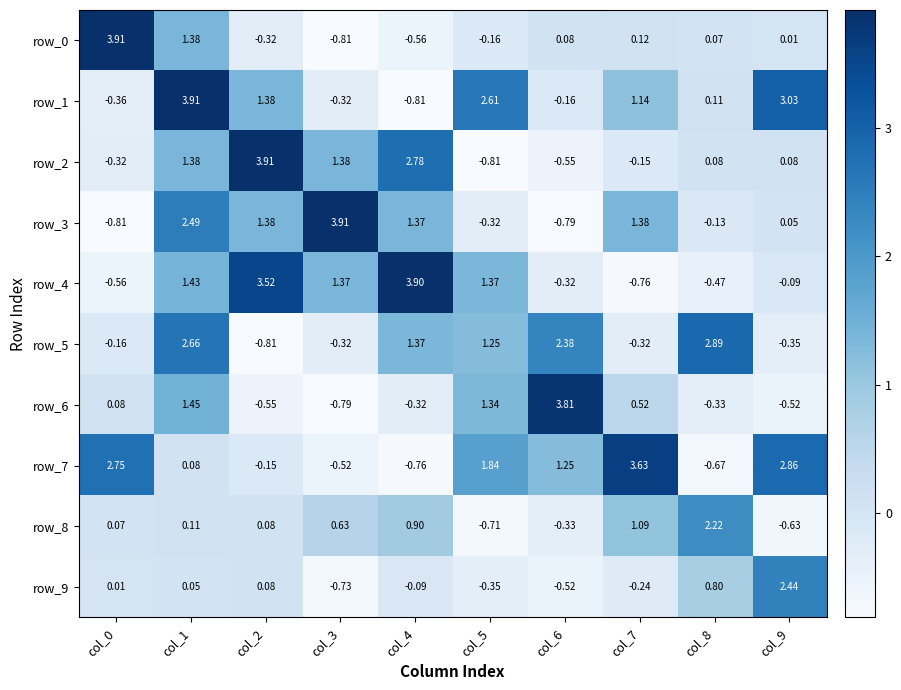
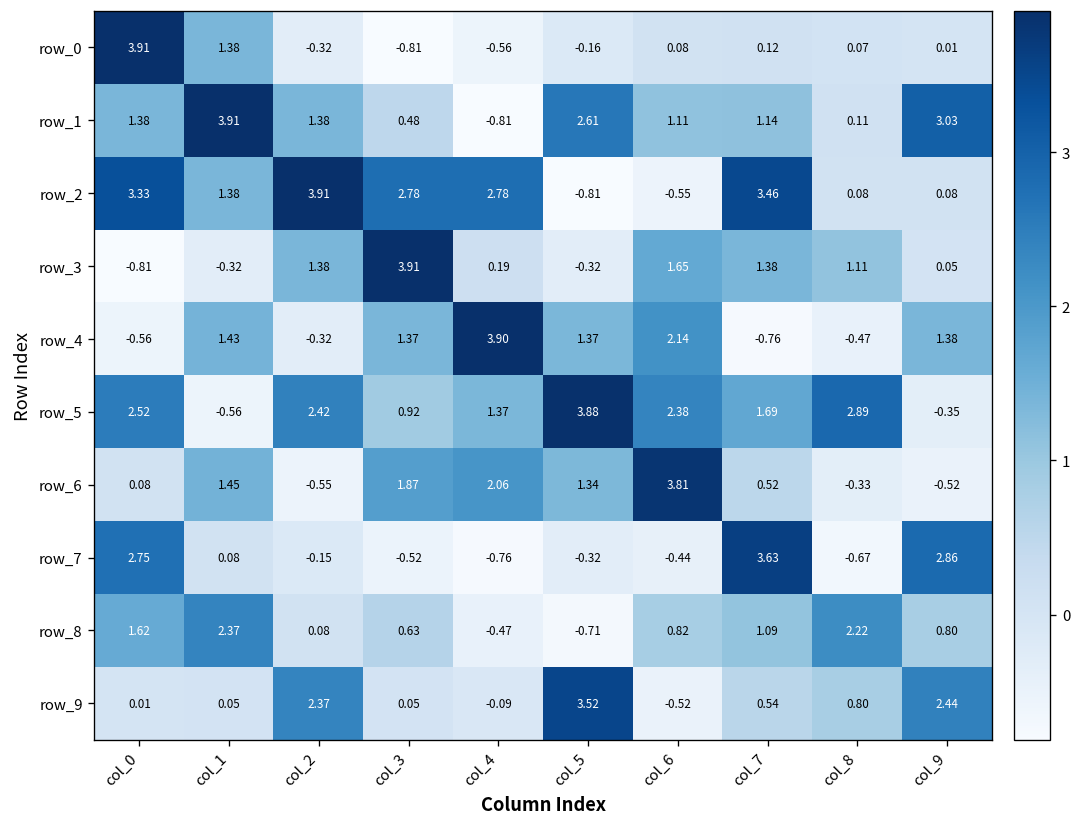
  {
    "row_0": {
      "col_0": 3.91,
      "col_1": 1.38,
      "col_2": -0.32,
      "col_3": -0.81,
      "col_4": -0.56,
      "col_5": -0.16,
      "col_6": 0.08,
      "col_7": 0.12,
      "col_8": 0.07,
      "col_9": 0.01
    },
    "row_1": {
-     "col_0": -0.36,
+     "col_0": 1.38,
      "col_1": 3.91,
      "col_2": 1.38,
-     "col_3": -0.32,
+     "col_3": 0.48,
      "col_4": -0.81,
      "col_5": 2.61,
-     "col_6": -0.16,
+     "col_6": 1.11,
      "col_7": 1.14,
      "col_8": 0.11,
      "col_9": 3.03
    },
    "row_2": {
-     "col_0": -0.32,
+     "col_0": 3.33,
      "col_1": 1.38,
      "col_2": 3.91,
-     "col_3": 1.38,
+     "col_3": 2.78,
      "col_4": 2.78,
      "col_5": -0.81,
      "col_6": -0.55,
-     "col_7": -0.15,
+     "col_7": 3.46,
      "col_8": 0.08,
      "col_9": 0.08
    },
    "row_3": {
      "col_0": -0.81,
-     "col_1": 2.49,
+     "col_1": -0.32,
      "col_2": 1.38,
      "col_3": 3.91,
-     "col_4": 1.37,
+     "col_4": 0.19,
      "col_5": -0.32,
-     "col_6": -0.79,
+     "col_6": 1.65,
      "col_7": 1.38,
-     "col_8": -0.13,
+     "col_8": 1.11,
      "col_9": 0.05
    },
    "row_4": {
      "col_0": -0.56,
      "col_1": 1.43,
-     "col_2": 3.52,
+     "col_2": -0.32,
      "col_3": 1.37,
      "col_4": 3.90,
      "col_5": 1.37,
-     "col_6": -0.32,
+     "col_6": 2.14,
      "col_7": -0.76,
      "col_8": -0.47,
-     "col_9": -0.09
+     "col_9": 1.38
    },
    "row_5": {
-     "col_0": -0.16,
-     "col_1": 2.66,
-     "col_2": -0.81,
-     "col_3": -0.32,
+     "col_0": 2.52,
+     "col_1": -0.56,
+     "col_2": 2.42,
+     "col_3": 0.92,
      "col_4": 1.37,
-     "col_5": 1.25,
+     "col_5": 3.88,
      "col_6": 2.38,
-     "col_7": -0.32,
+     "col_7": 1.69,
      "col_8": 2.89,
      "col_9": -0.35
    },
    "row_6": {
      "col_0": 0.08,
      "col_1": 1.45,
      "col_2": -0.55,
-     "col_3": -0.79,
-     "col_4": -0.32,
+     "col_3": 1.87,
+     "col_4": 2.06,
      "col_5": 1.34,
      "col_6": 3.81,
      "col_7": 0.52,
      "col_8": -0.33,
      "col_9": -0.52
    },
    "row_7": {
      "col_0": 2.75,
      "col_1": 0.08,
      "col_2": -0.15,
      "col_3": -0.52,
      "col_4": -0.76,
-     "col_5": 1.84,
-     "col_6": 1.25,
+     "col_5": -0.32,
+     "col_6": -0.44,
      "col_7": 3.63,
      "col_8": -0.67,
      "col_9": 2.86
    },
    "row_8": {
-     "col_0": 0.07,
-     "col_1": 0.11,
+     "col_0": 1.62,
+     "col_1": 2.37,
      "col_2": 0.08,
      "col_3": 0.63,
-     "col_4": 0.90,
+     "col_4": -0.47,
      "col_5": -0.71,
-     "col_6": -0.33,
+     "col_6": 0.82,
      "col_7": 1.09,
      "col_8": 2.22,
-     "col_9": -0.63
+     "col_9": 0.80
    },
    "row_9": {
      "col_0": 0.01,
      "col_1": 0.05,
-     "col_2": 0.08,
-     "col_3": -0.73,
+     "col_2": 2.37,
+     "col_3": 0.05,
      "col_4": -0.09,
-     "col_5": -0.35,
+     "col_5": 3.52,
      "col_6": -0.52,
-     "col_7": -0.24,
+     "col_7": 0.54,
      "col_8": 0.80,
      "col_9": 2.44
    }
  }
